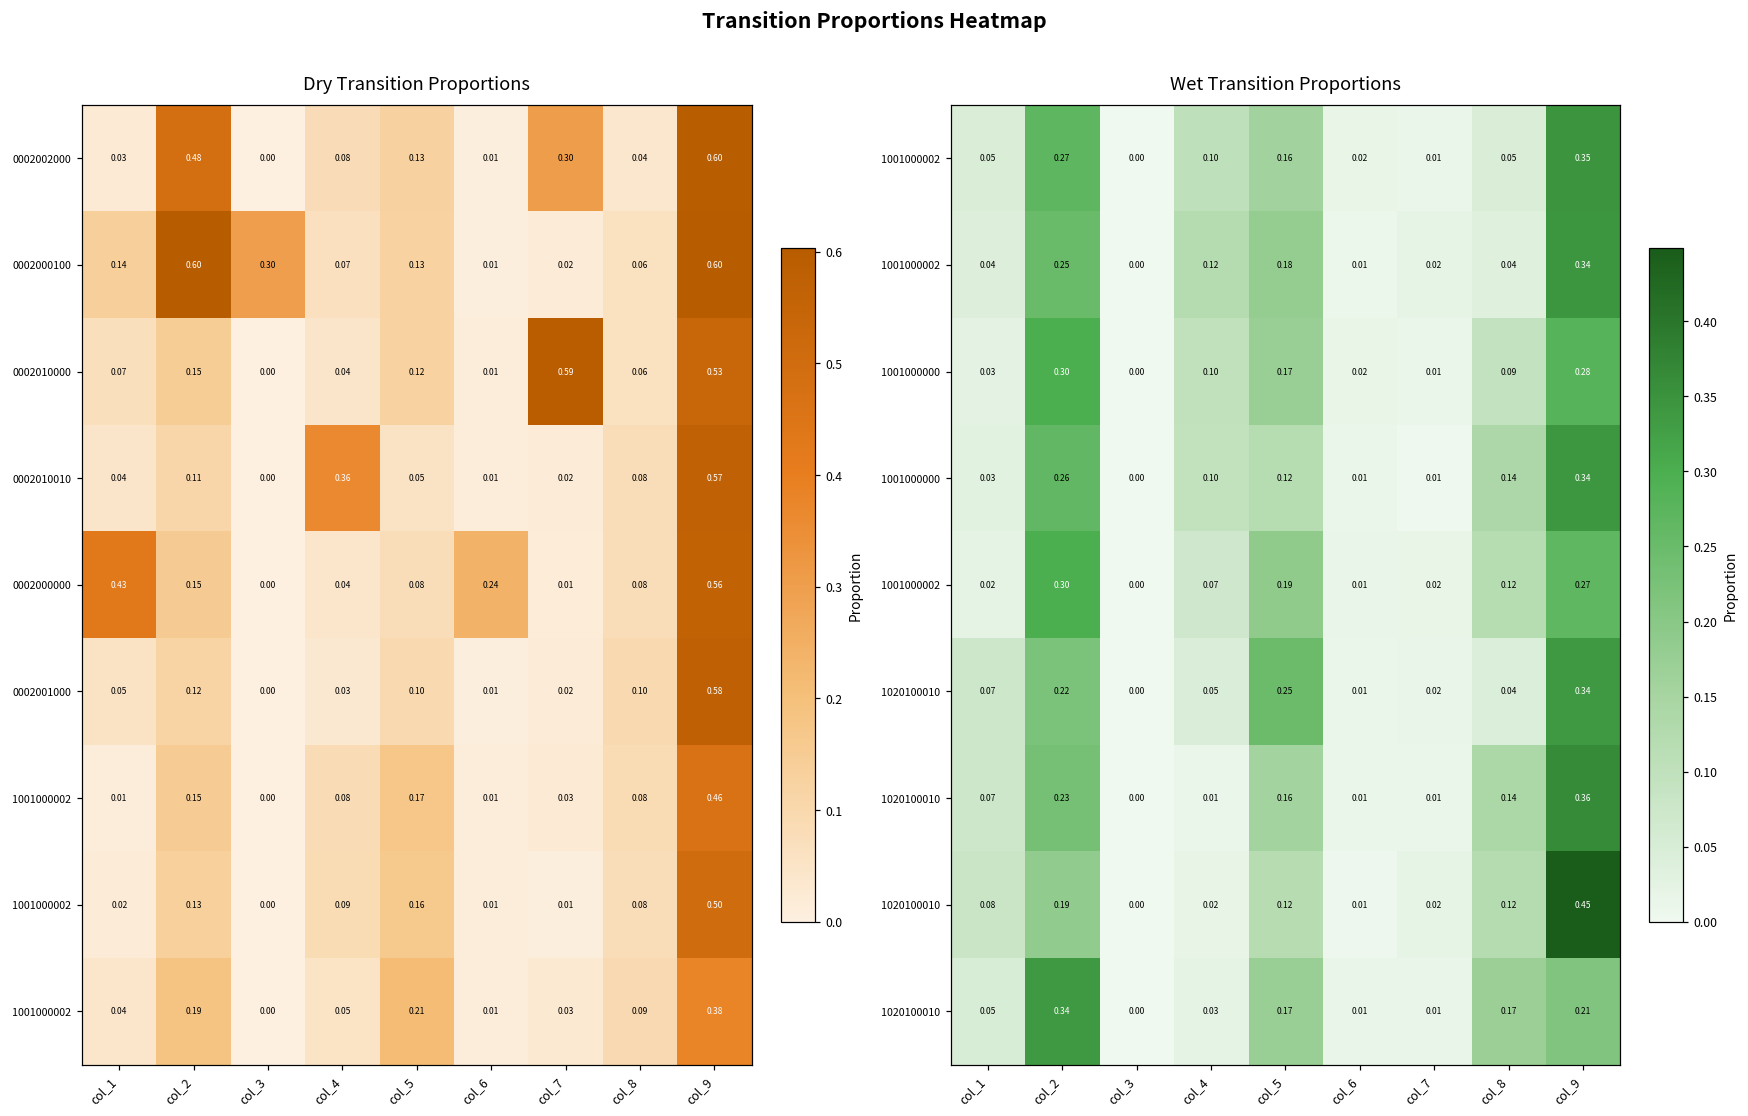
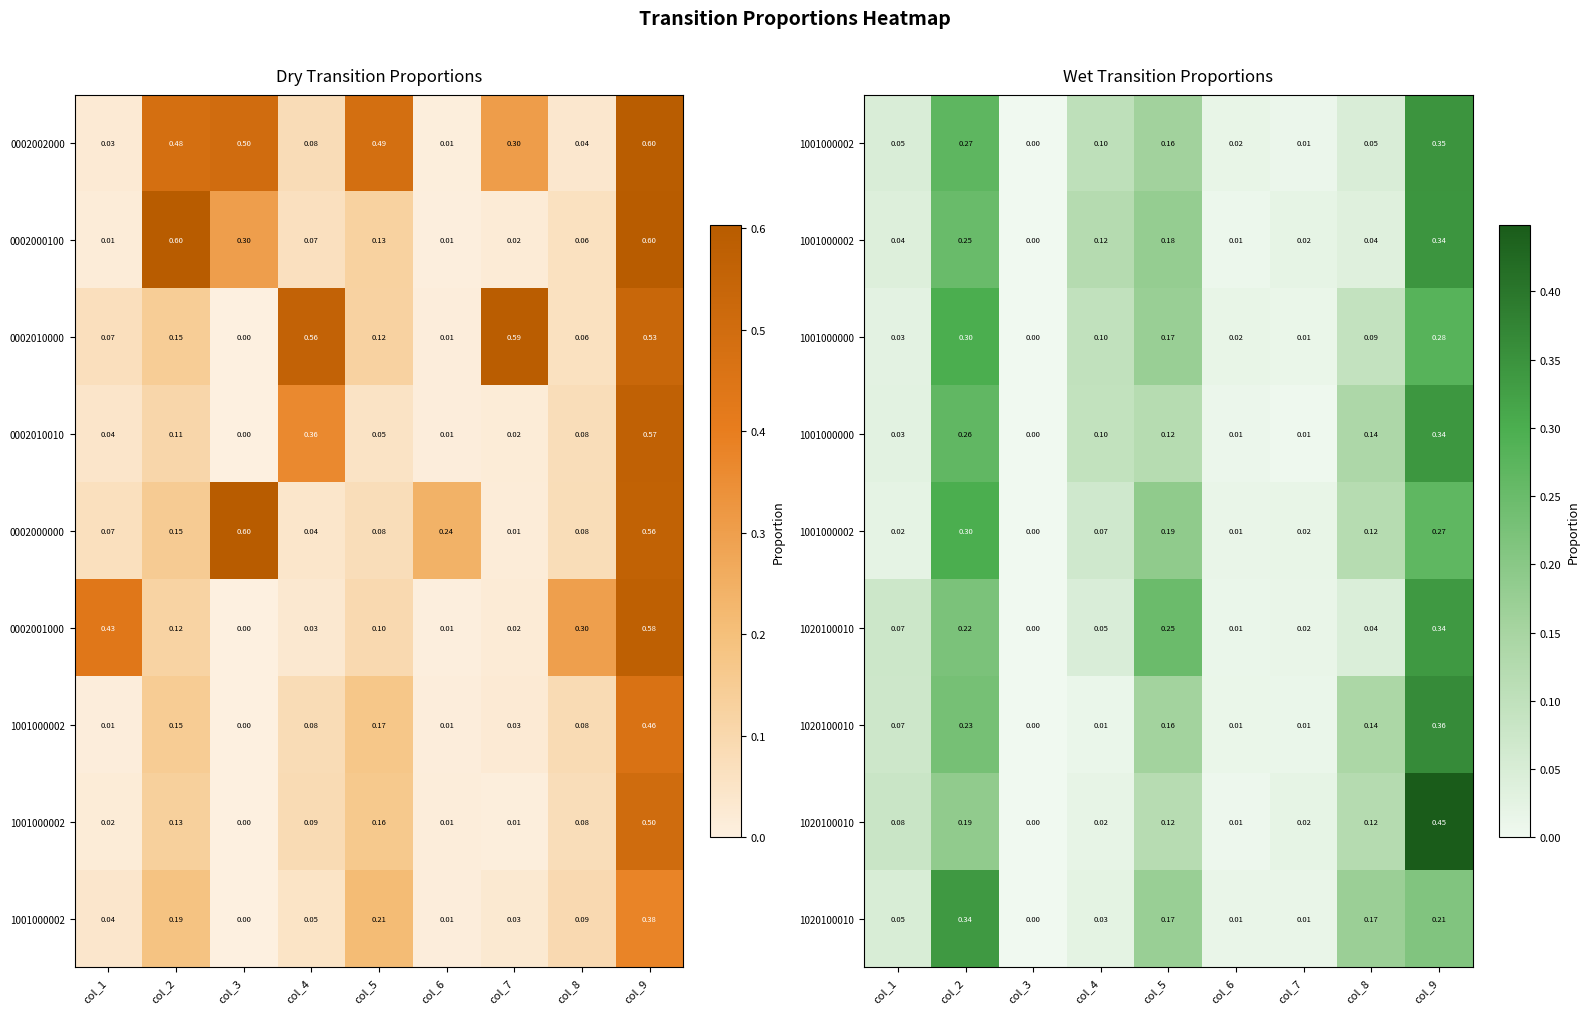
  {
    "Dry Transition Proportions": {
      "0002002000": {
        "col_1": 0.03,
        "col_2": 0.48,
-       "col_3": 0.00,
+       "col_3": 0.50,
        "col_4": 0.08,
-       "col_5": 0.13,
+       "col_5": 0.49,
        "col_6": 0.01,
        "col_7": 0.30,
        "col_8": 0.04,
        "col_9": 0.60
      },
      "0002000100": {
-       "col_1": 0.14,
+       "col_1": 0.01,
        "col_2": 0.60,
        "col_3": 0.30,
        "col_4": 0.07,
        "col_5": 0.13,
        "col_6": 0.01,
        "col_7": 0.02,
        "col_8": 0.06,
        "col_9": 0.60
      },
      "0002010000": {
        "col_1": 0.07,
        "col_2": 0.15,
        "col_3": 0.00,
-       "col_4": 0.04,
+       "col_4": 0.56,
        "col_5": 0.12,
        "col_6": 0.01,
        "col_7": 0.59,
        "col_8": 0.06,
        "col_9": 0.53
      },
      "0002010010": {
        "col_1": 0.04,
        "col_2": 0.11,
        "col_3": 0.00,
        "col_4": 0.36,
        "col_5": 0.05,
        "col_6": 0.01,
        "col_7": 0.02,
        "col_8": 0.08,
        "col_9": 0.57
      },
      "0002000000": {
-       "col_1": 0.43,
+       "col_1": 0.07,
        "col_2": 0.15,
-       "col_3": 0.00,
+       "col_3": 0.60,
        "col_4": 0.04,
        "col_5": 0.08,
        "col_6": 0.24,
        "col_7": 0.01,
        "col_8": 0.08,
        "col_9": 0.56
      },
      "0002001000": {
-       "col_1": 0.05,
+       "col_1": 0.43,
        "col_2": 0.12,
        "col_3": 0.00,
        "col_4": 0.03,
        "col_5": 0.10,
        "col_6": 0.01,
        "col_7": 0.02,
-       "col_8": 0.10,
+       "col_8": 0.30,
        "col_9": 0.58
      }
    }
  }
